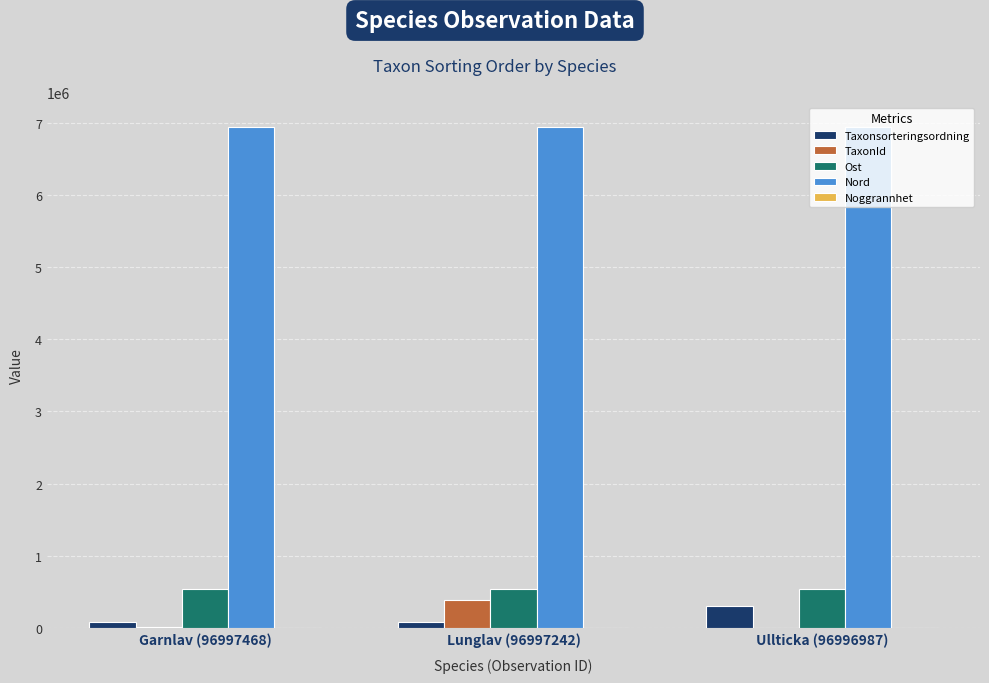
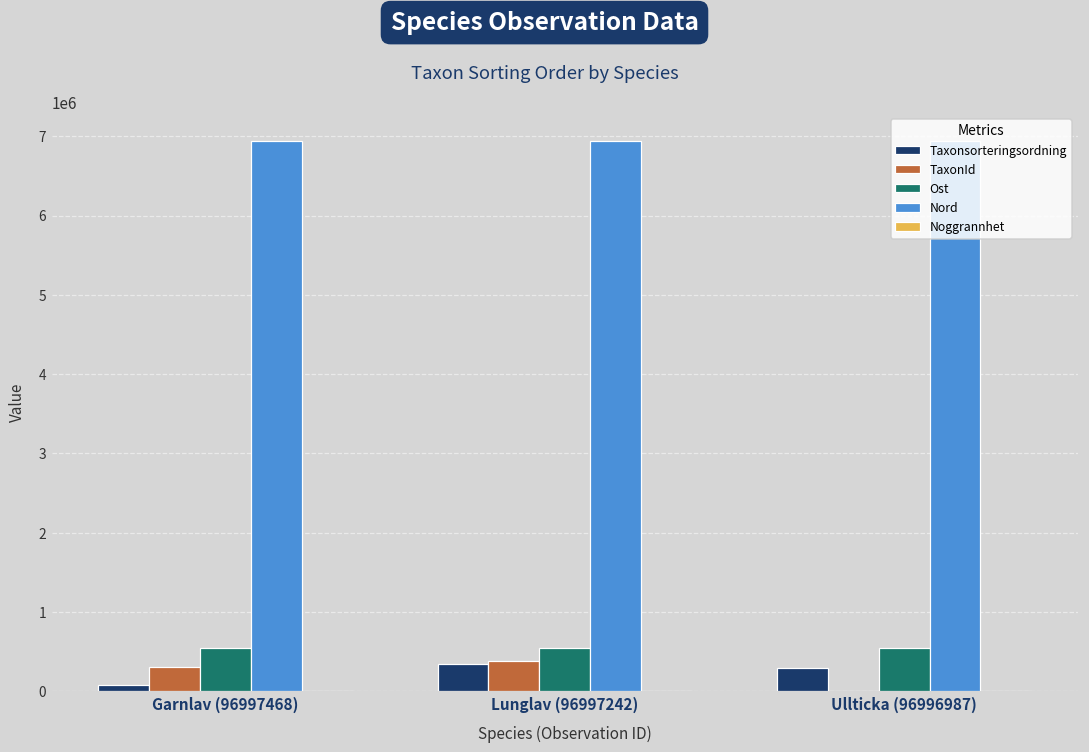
  {
    "Taxonsorteringsordning": {
      "Garnlav (96997468)": 100000,
-     "Lunglav (96997242)": 100000,
+     "Lunglav (96997242)": 300000,
      "Ullticka (96996987)": 300000
    },
    "TaxonId": {
-     "Garnlav (96997468)": 0,
+     "Garnlav (96997468)": 300000,
      "Lunglav (96997242)": 400000
    },
    "Ost": {
      "Garnlav (96997468)": 500000,
      "Lunglav (96997242)": 500000,
      "Ullticka (96996987)": 500000
    },
    "Nord": {
      "Garnlav (96997468)": 6900000,
      "Lunglav (96997242)": 6900000
    }
  }
